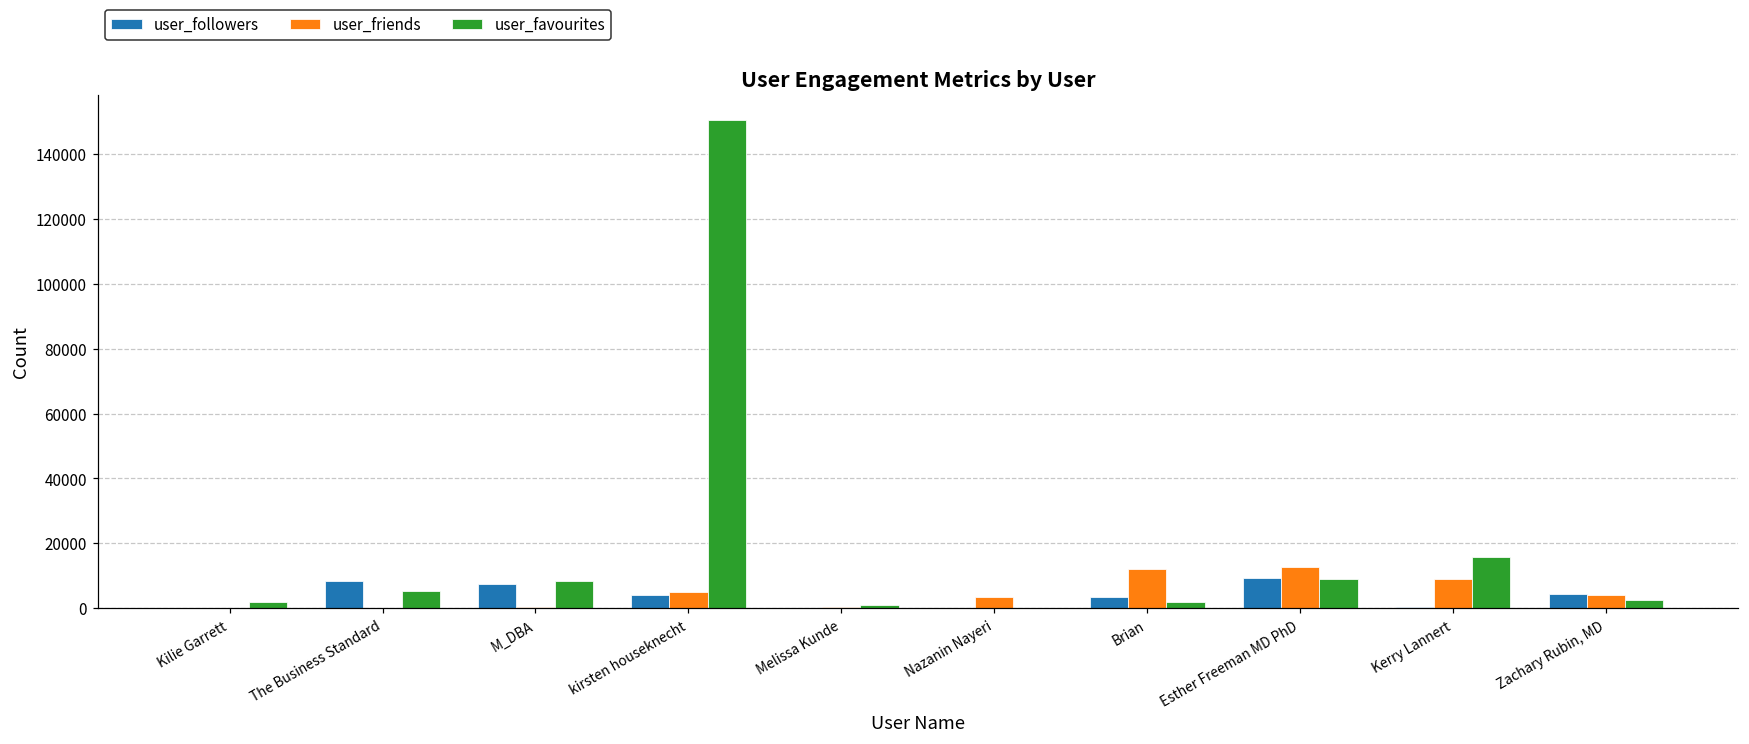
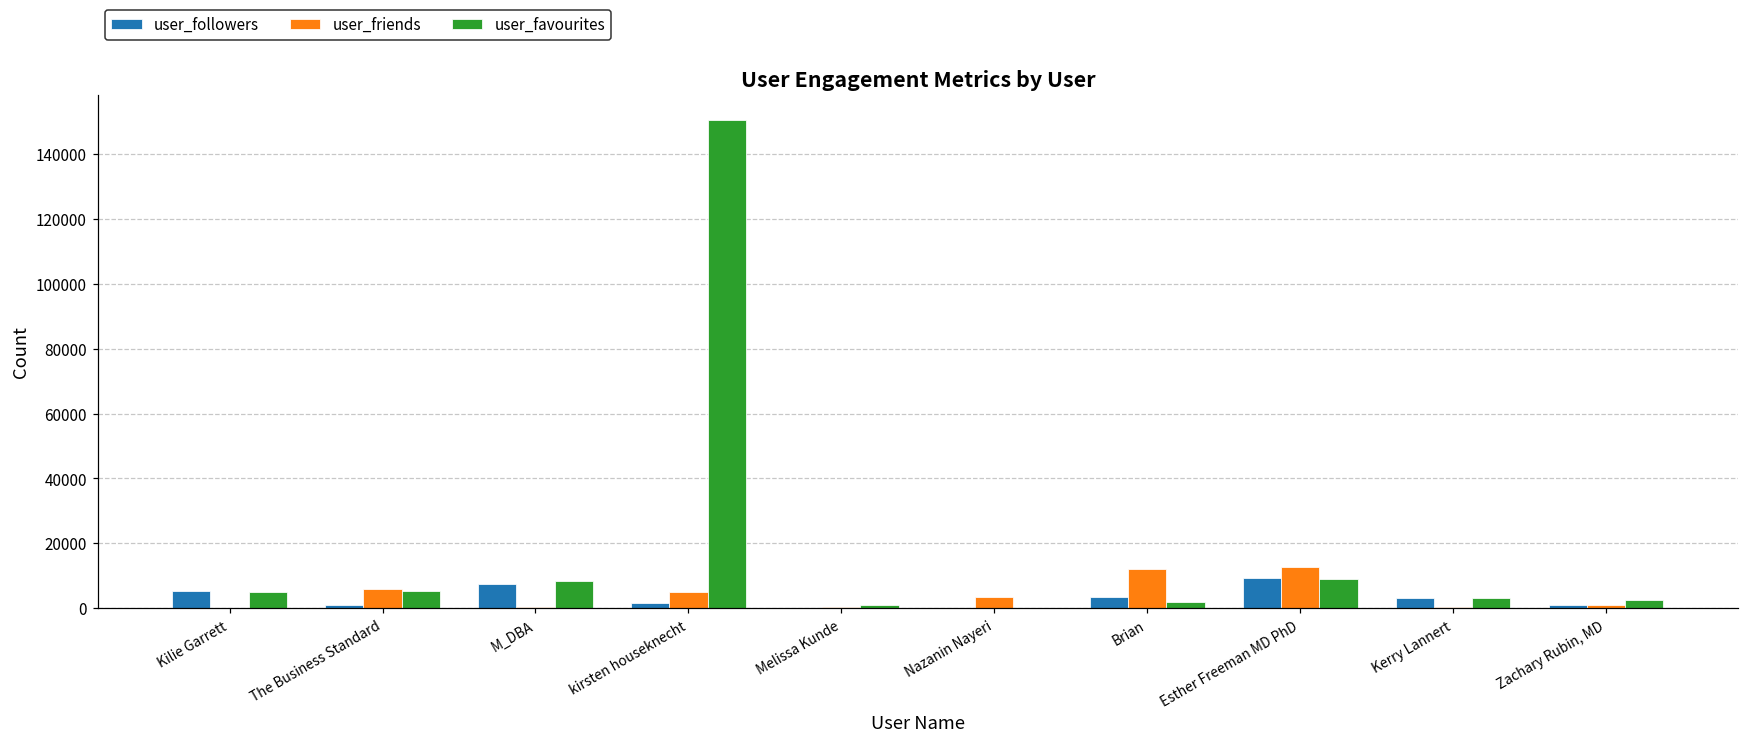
  {
    "user_followers": {
-     "Kilie Garrett": 0,
-     "The Business Standard": 8000,
+     "Kilie Garrett": 5000,
+     "The Business Standard": 1000,
      "M_DBA": 7000,
-     "kirsten houseknecht": 4000,
+     "kirsten houseknecht": 1000,
      "Brian": 3000,
      "Esther Freeman MD PhD": 9000,
-     "Kerry Lannert": 0,
-     "Zachary Rubin, MD": 4000
+     "Kerry Lannert": 3000,
+     "Zachary Rubin, MD": 1000
    },
    "user_friends": {
-     "The Business Standard": 0,
+     "The Business Standard": 6000,
      "kirsten houseknecht": 5000,
      "Nazanin Nayeri": 3000,
      "Brian": 12000,
      "Esther Freeman MD PhD": 13000,
-     "Kerry Lannert": 9000,
-     "Zachary Rubin, MD": 4000
+     "Kerry Lannert": 0,
+     "Zachary Rubin, MD": 1000
    },
    "user_favourites": {
-     "Kilie Garrett": 2000,
+     "Kilie Garrett": 5000,
      "The Business Standard": 5000,
      "M_DBA": 8000,
      "kirsten houseknecht": 151000,
      "Melissa Kunde": 1000,
      "Brian": 2000,
      "Esther Freeman MD PhD": 9000,
-     "Kerry Lannert": 16000,
+     "Kerry Lannert": 3000,
      "Zachary Rubin, MD": 2000
    }
  }
